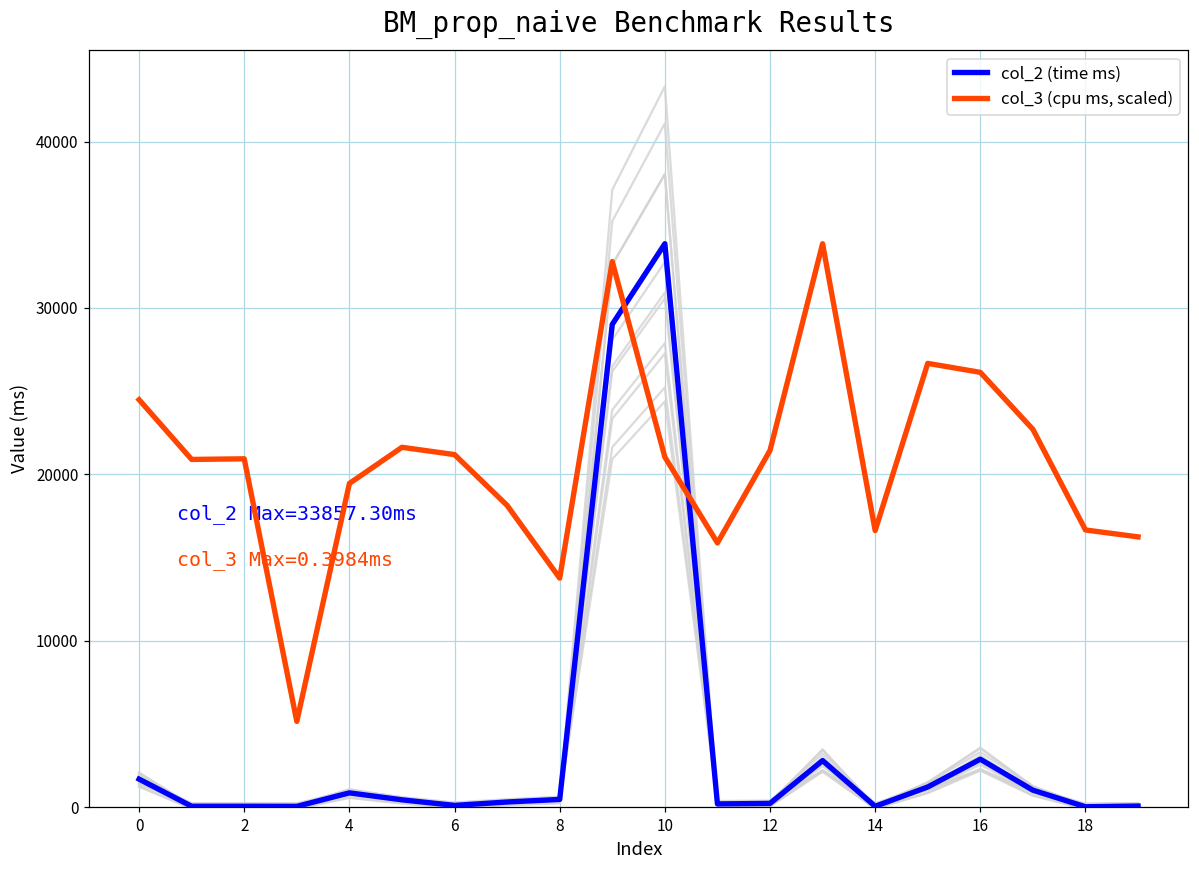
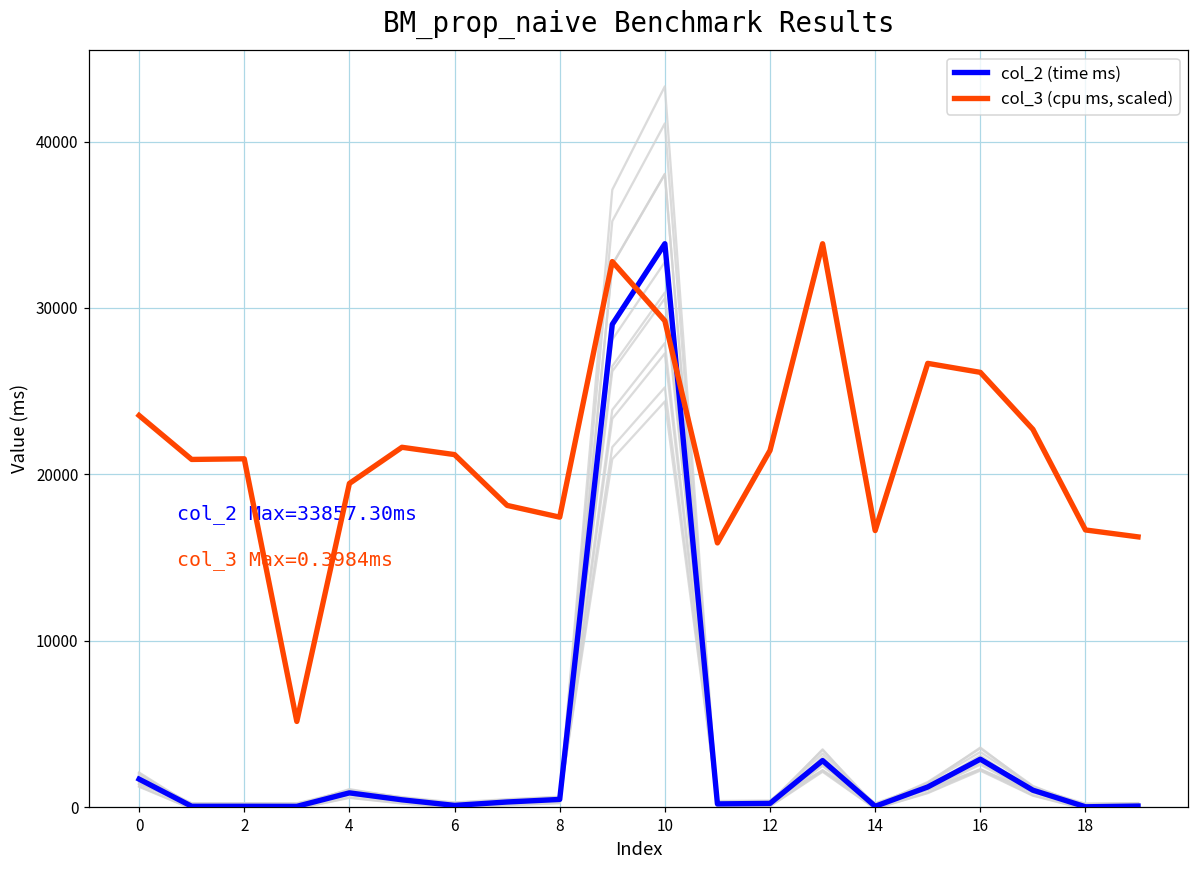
  {
    "col_3 (cpu ms, scaled)": {
-     "0": 24500,
+     "0": 23500,
      "2": 20900,
      "6": 21200,
-     "8": 13800,
-     "10": 21000,
+     "8": 17400,
+     "10": 29200,
      "12": 21400,
      "14": 16600,
      "16": 26100,
      "18": 16700
    }
  }
